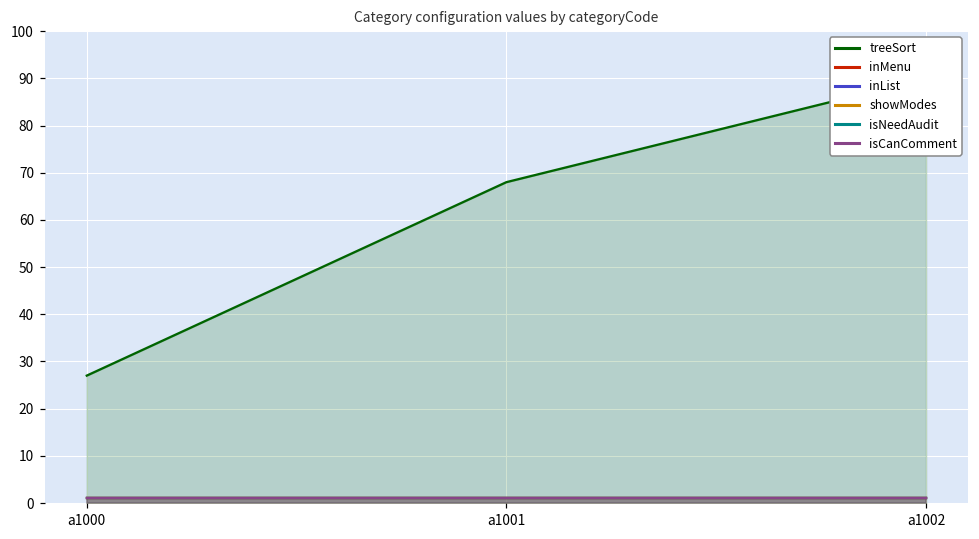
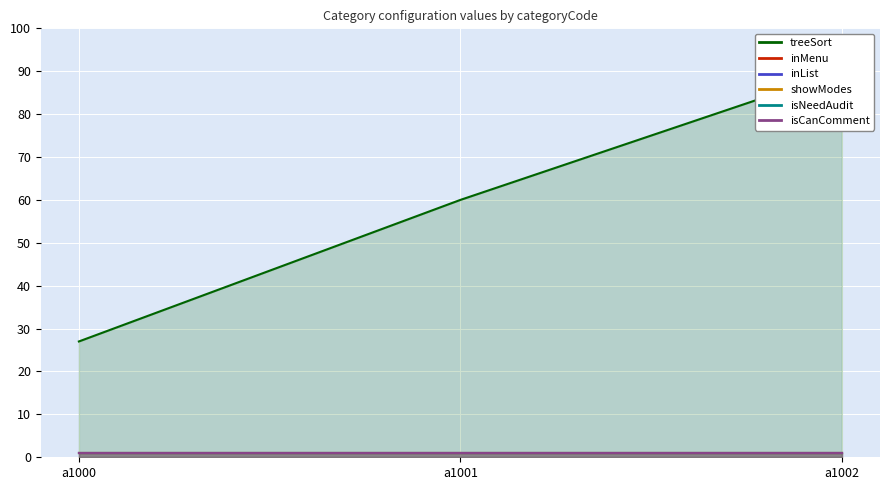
  {
    "treeSort": {
      "a1000": 27,
-     "a1001": 68
+     "a1001": 60
    },
    "isCanComment": {
      "a1000": 1,
      "a1001": 1,
      "a1002": 1
    }
  }
